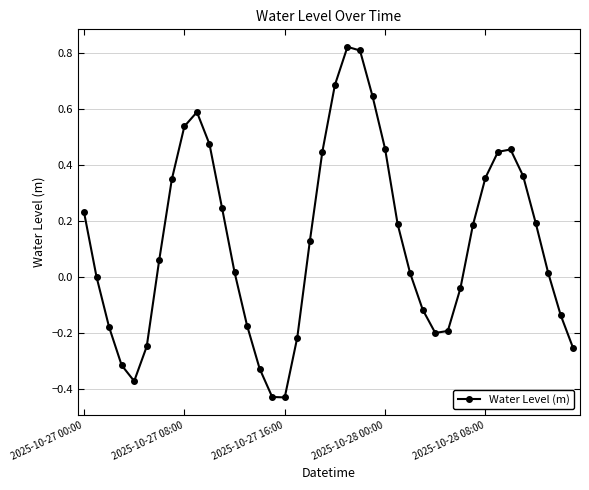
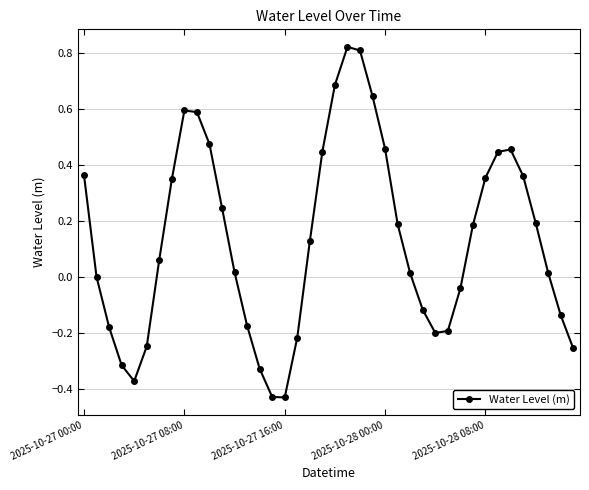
  {
-   "2025-10-27 00:00": 0.23,
-   "2025-10-27 08:00": 0.54,
+   "2025-10-27 00:00": 0.36,
+   "2025-10-27 08:00": 0.60,
    "2025-10-27 16:00": -0.43,
    "2025-10-28 00:00": 0.46,
    "2025-10-28 08:00": 0.36
  }
